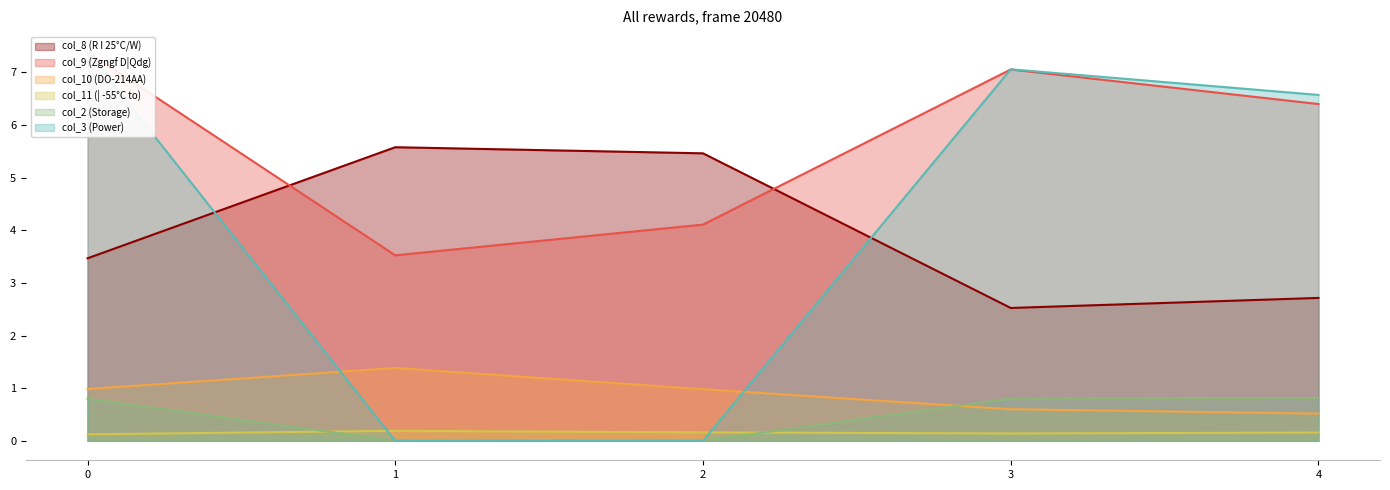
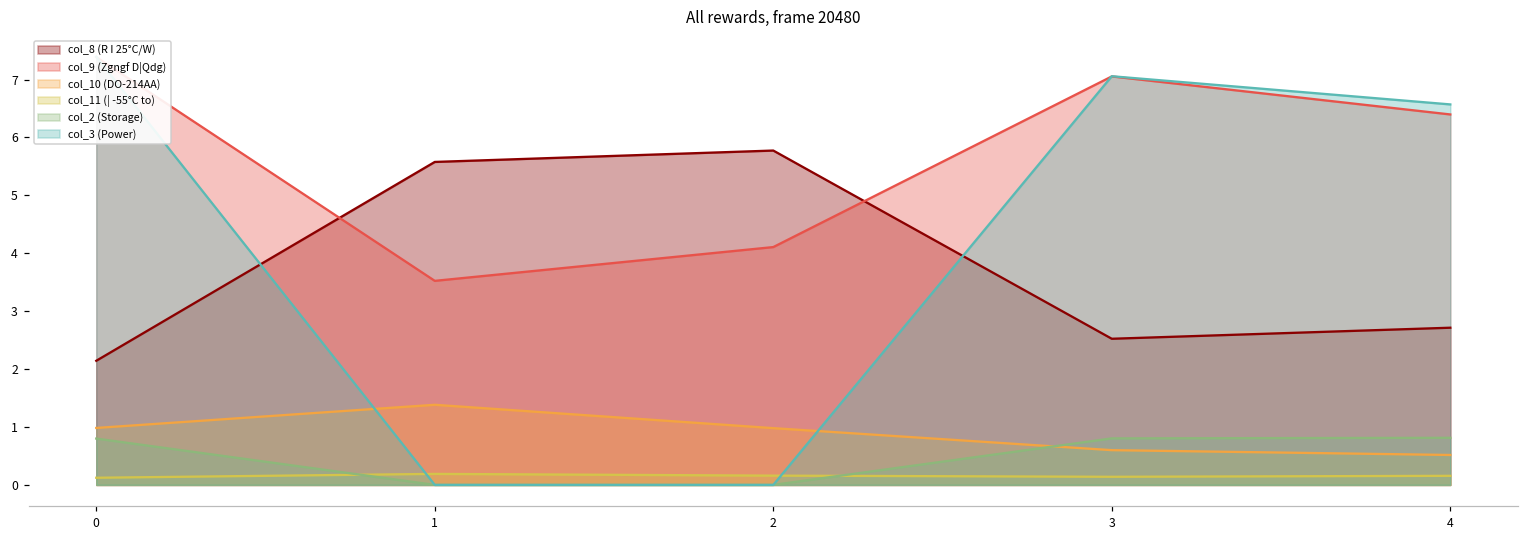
  {
    "col_8 (R I 25°C/W)": {
-     "0": 3.5,
+     "0": 2.1,
      "1": 5.6,
-     "2": 5.5,
+     "2": 5.8,
      "3": 2.5,
      "4": 2.7
    }
  }
